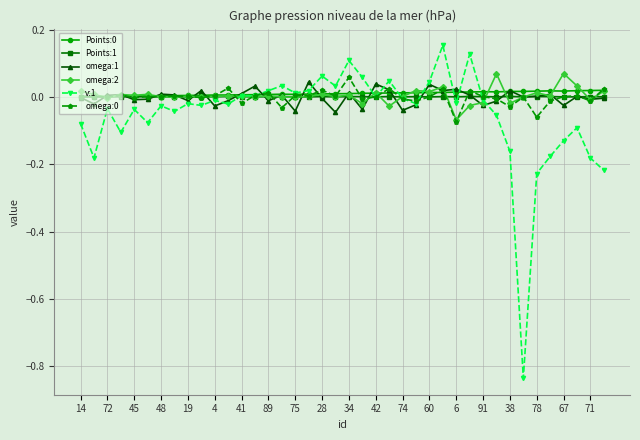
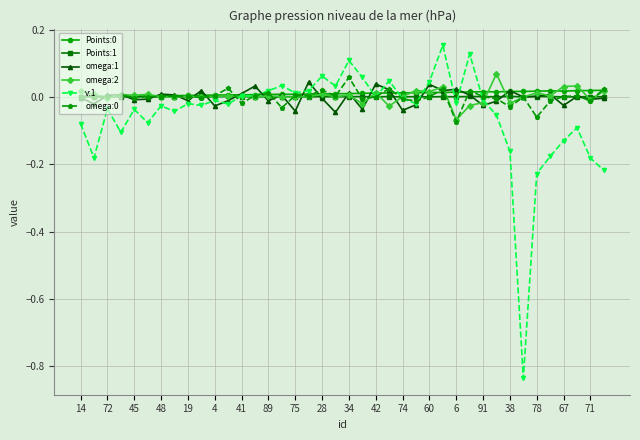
  {
    "omega:2": {
      "38": -0.02,
-     "67": 0.07
+     "67": 0.03
    },
    "v:1": {
      "14": -0.08,
      "45": -0.04,
      "48": -0.03,
      "4": -0.01,
      "28": 0.06,
      "34": 0.11,
      "60": 0.05,
      "6": -0.02,
      "38": -0.16,
      "78": -0.23,
      "67": -0.13,
      "71": -0.18
    }
  }
